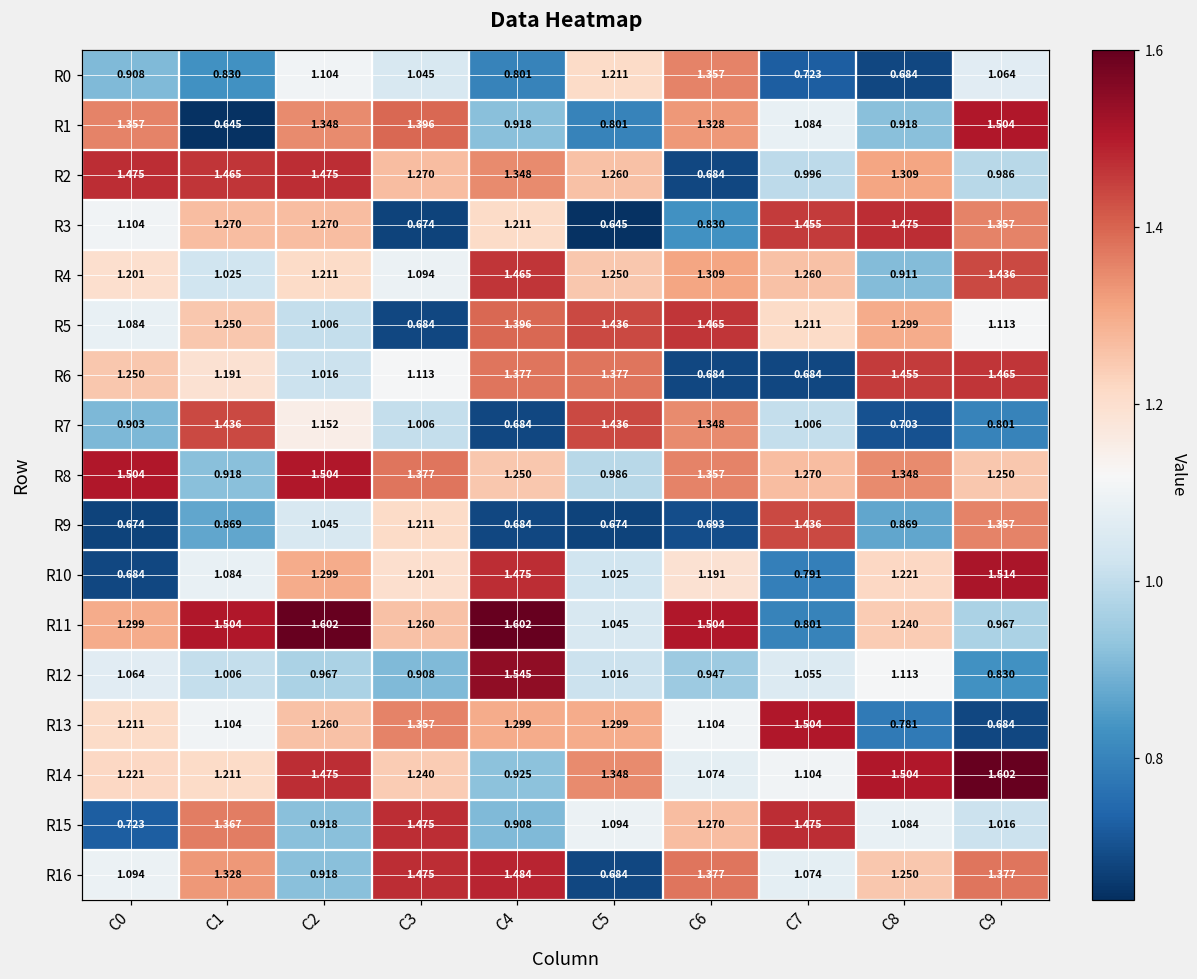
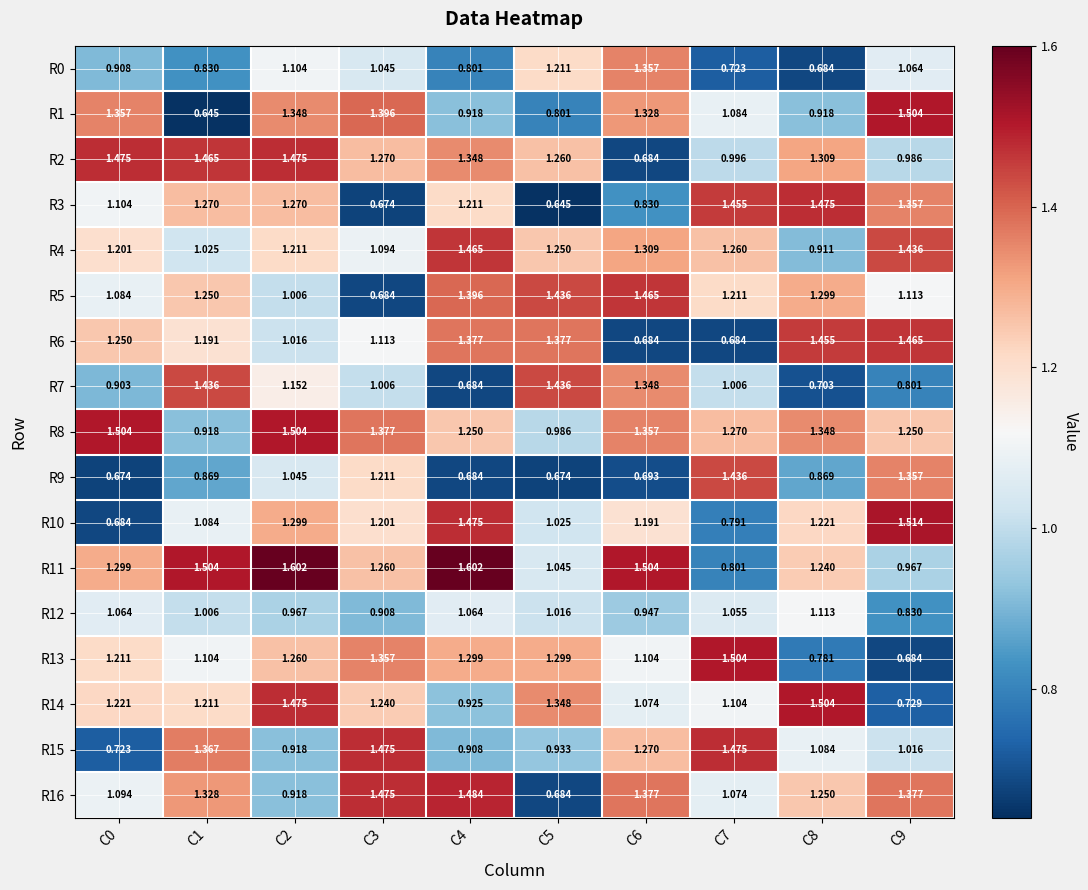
  {
    "R0": {
      "C0": 0.908,
      "C1": 0.830,
      "C2": 1.104,
      "C3": 1.045,
      "C4": 0.801,
      "C5": 1.211,
      "C6": 1.357,
      "C7": 0.723,
      "C8": 0.684,
      "C9": 1.064
    },
    "R1": {
      "C0": 1.357,
      "C1": 0.645,
      "C2": 1.348,
      "C3": 1.396,
      "C4": 0.918,
      "C5": 0.801,
      "C6": 1.328,
      "C7": 1.084,
      "C8": 0.918,
      "C9": 1.504
    },
    "R2": {
      "C0": 1.475,
      "C1": 1.465,
      "C2": 1.475,
      "C3": 1.270,
      "C4": 1.348,
      "C5": 1.260,
      "C6": 0.684,
      "C7": 0.996,
      "C8": 1.309,
      "C9": 0.986
    },
    "R3": {
      "C0": 1.104,
      "C1": 1.270,
      "C2": 1.270,
      "C3": 0.674,
      "C4": 1.211,
      "C5": 0.645,
      "C6": 0.830,
      "C7": 1.455,
      "C8": 1.475,
      "C9": 1.357
    },
    "R4": {
      "C0": 1.201,
      "C1": 1.025,
      "C2": 1.211,
      "C3": 1.094,
      "C4": 1.465,
      "C5": 1.250,
      "C6": 1.309,
      "C7": 1.260,
      "C8": 0.911,
      "C9": 1.436
    },
    "R5": {
      "C0": 1.084,
      "C1": 1.250,
      "C2": 1.006,
      "C3": 0.684,
      "C4": 1.396,
      "C5": 1.436,
      "C6": 1.465,
      "C7": 1.211,
      "C8": 1.299,
      "C9": 1.113
    },
    "R6": {
      "C0": 1.250,
      "C1": 1.191,
      "C2": 1.016,
      "C3": 1.113,
      "C4": 1.377,
      "C5": 1.377,
      "C6": 0.684,
      "C7": 0.684,
      "C8": 1.455,
      "C9": 1.465
    },
    "R7": {
      "C0": 0.903,
      "C1": 1.436,
      "C2": 1.152,
      "C3": 1.006,
      "C4": 0.684,
      "C5": 1.436,
      "C6": 1.348,
      "C7": 1.006,
      "C8": 0.703,
      "C9": 0.801
    },
    "R8": {
      "C0": 1.504,
      "C1": 0.918,
      "C2": 1.504,
      "C3": 1.377,
      "C4": 1.250,
      "C5": 0.986,
      "C6": 1.357,
      "C7": 1.270,
      "C8": 1.348,
      "C9": 1.250
    },
    "R9": {
      "C0": 0.674,
      "C1": 0.869,
      "C2": 1.045,
      "C3": 1.211,
      "C4": 0.684,
      "C5": 0.674,
      "C6": 0.693,
      "C7": 1.436,
      "C8": 0.869,
      "C9": 1.357
    },
    "R10": {
      "C0": 0.684,
      "C1": 1.084,
      "C2": 1.299,
      "C3": 1.201,
      "C4": 1.475,
      "C5": 1.025,
      "C6": 1.191,
      "C7": 0.791,
      "C8": 1.221,
      "C9": 1.514
    },
    "R11": {
      "C0": 1.299,
      "C1": 1.504,
      "C2": 1.602,
      "C3": 1.260,
      "C4": 1.602,
      "C5": 1.045,
      "C6": 1.504,
      "C7": 0.801,
      "C8": 1.240,
      "C9": 0.967
    },
    "R12": {
      "C0": 1.064,
      "C1": 1.006,
      "C2": 0.967,
      "C3": 0.908,
-     "C4": 1.545,
+     "C4": 1.064,
      "C5": 1.016,
      "C6": 0.947,
      "C7": 1.055,
      "C8": 1.113,
      "C9": 0.830
    },
    "R13": {
      "C0": 1.211,
      "C1": 1.104,
      "C2": 1.260,
      "C3": 1.357,
      "C4": 1.299,
      "C5": 1.299,
      "C6": 1.104,
      "C7": 1.504,
      "C8": 0.781,
      "C9": 0.684
    },
    "R14": {
      "C0": 1.221,
      "C1": 1.211,
      "C2": 1.475,
      "C3": 1.240,
      "C4": 0.925,
      "C5": 1.348,
      "C6": 1.074,
      "C7": 1.104,
      "C8": 1.504,
-     "C9": 1.602
+     "C9": 0.729
    },
    "R15": {
      "C0": 0.723,
      "C1": 1.367,
      "C2": 0.918,
      "C3": 1.475,
      "C4": 0.908,
-     "C5": 1.094,
+     "C5": 0.933,
      "C6": 1.270,
      "C7": 1.475,
      "C8": 1.084,
      "C9": 1.016
    },
    "R16": {
      "C0": 1.094,
      "C1": 1.328,
      "C2": 0.918,
      "C3": 1.475,
      "C4": 1.484,
      "C5": 0.684,
      "C6": 1.377,
      "C7": 1.074,
      "C8": 1.250,
      "C9": 1.377
    }
  }
